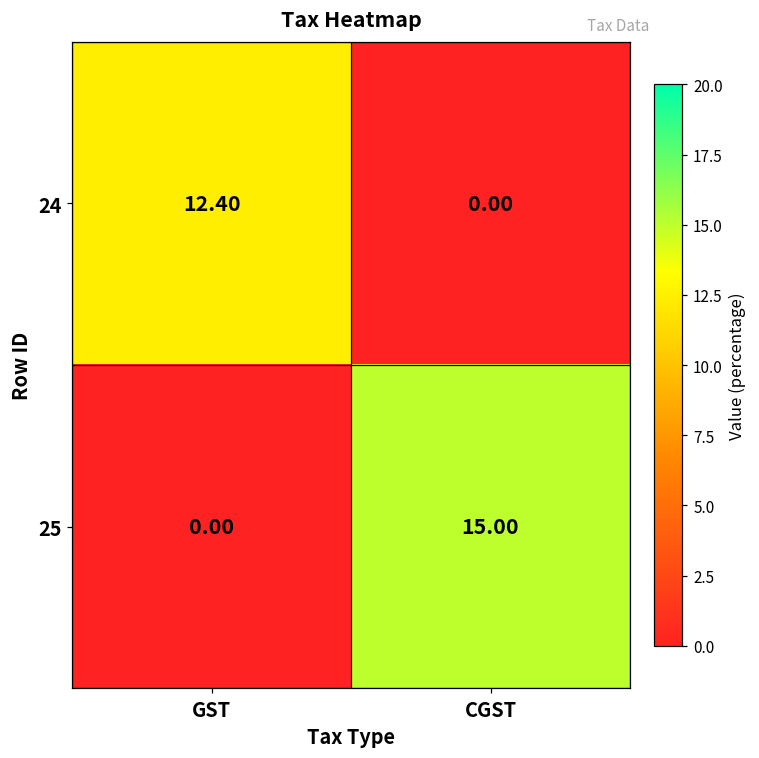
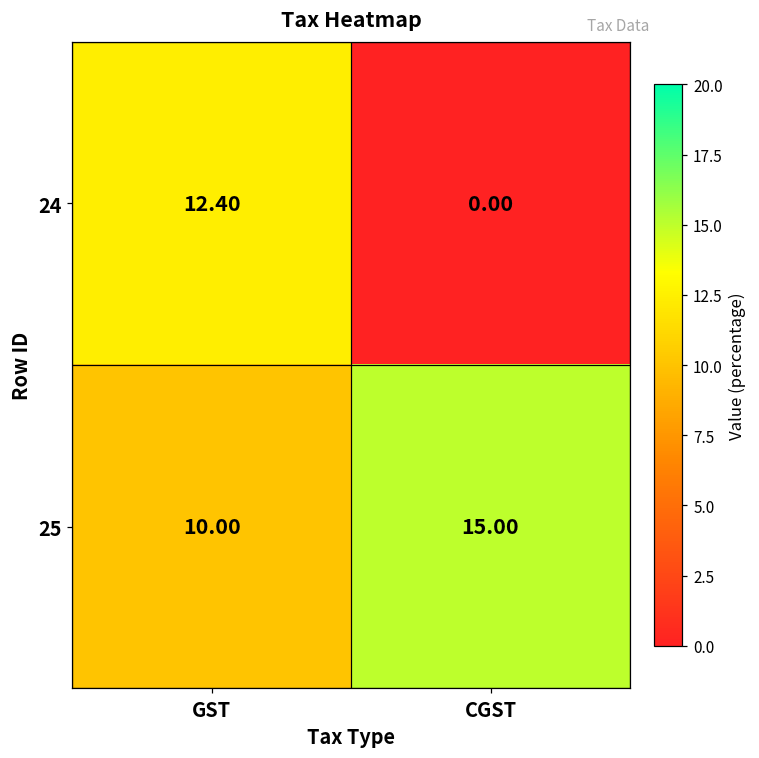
  {
    "24": {
      "GST": 12.40,
      "CGST": 0.00
    },
    "25": {
-     "GST": 0.00,
+     "GST": 10.00,
      "CGST": 15.00
    }
  }
